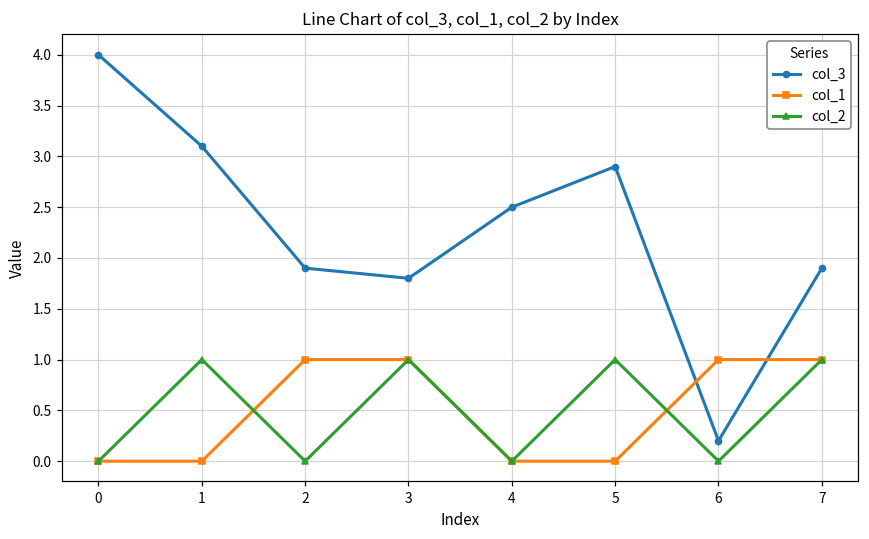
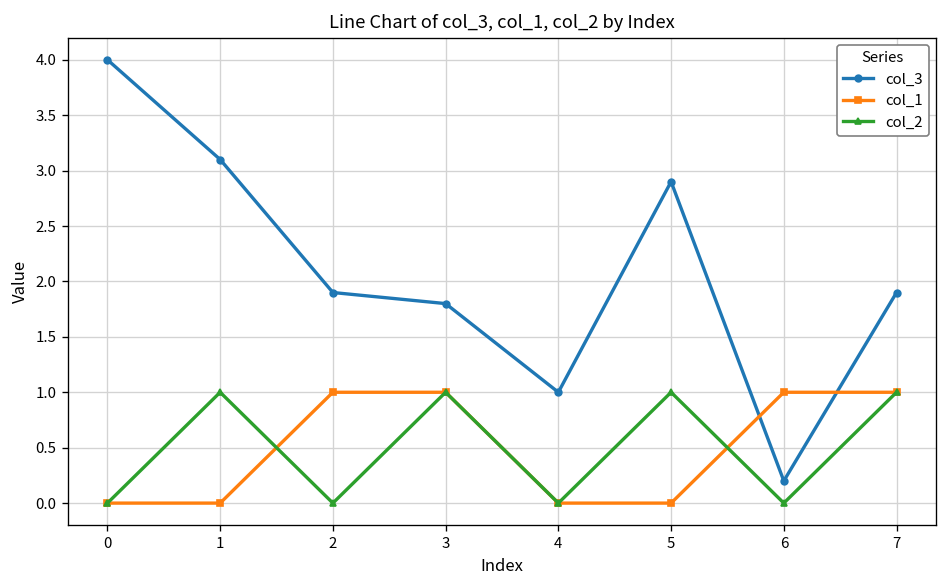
  {
    "col_3": {
      "0": 4.0,
      "1": 3.1,
      "2": 1.9,
      "3": 1.8,
-     "4": 2.5,
+     "4": 1.0,
      "5": 2.9,
      "6": 0.2,
      "7": 1.9
    },
    "col_1": {
      "1": 0.0,
      "2": 1.0,
      "5": 0.0,
      "6": 1.0
    },
    "col_2": {
      "1": 1.0,
      "2": 0.0,
      "5": 1.0,
      "6": 0.0
    }
  }
